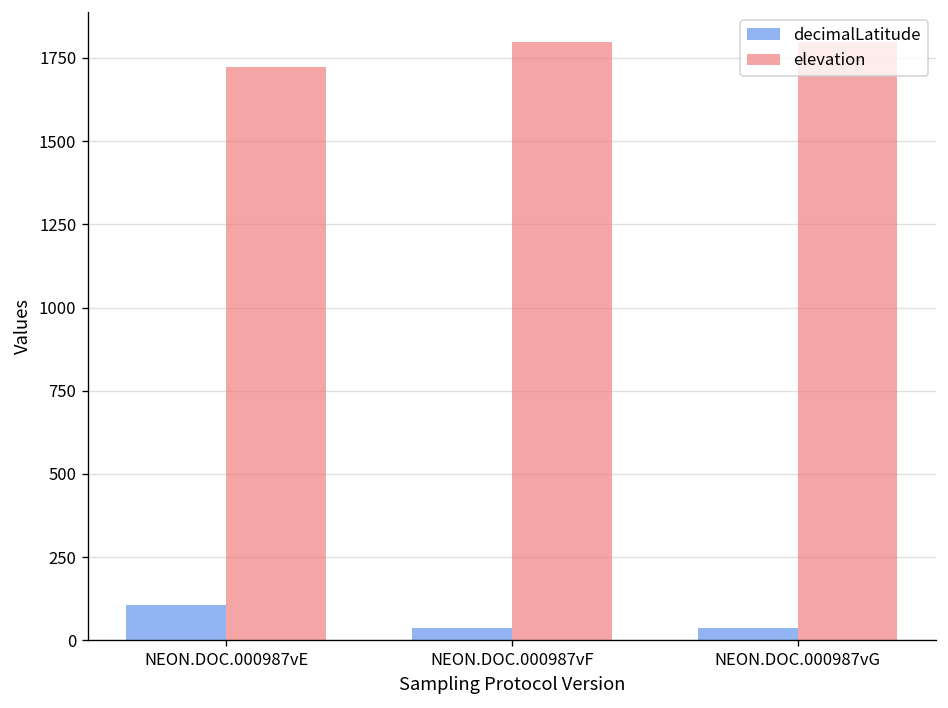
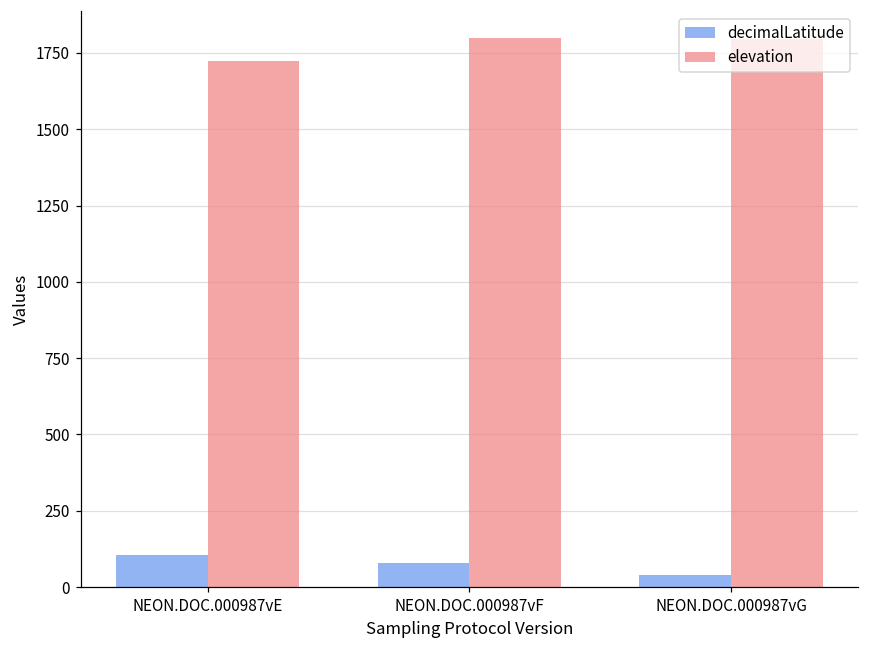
  {
    "decimalLatitude": {
      "NEON.DOC.000987vE": 110,
-     "NEON.DOC.000987vF": 40,
+     "NEON.DOC.000987vF": 80,
      "NEON.DOC.000987vG": 40
    },
    "elevation": {
      "NEON.DOC.000987vE": 1720,
      "NEON.DOC.000987vF": 1800
    }
  }
